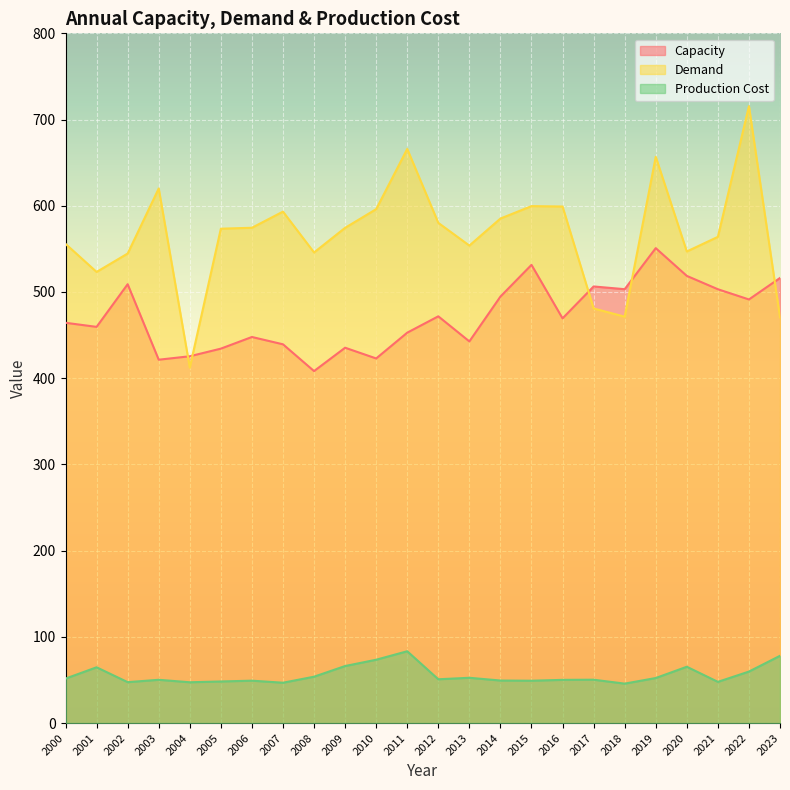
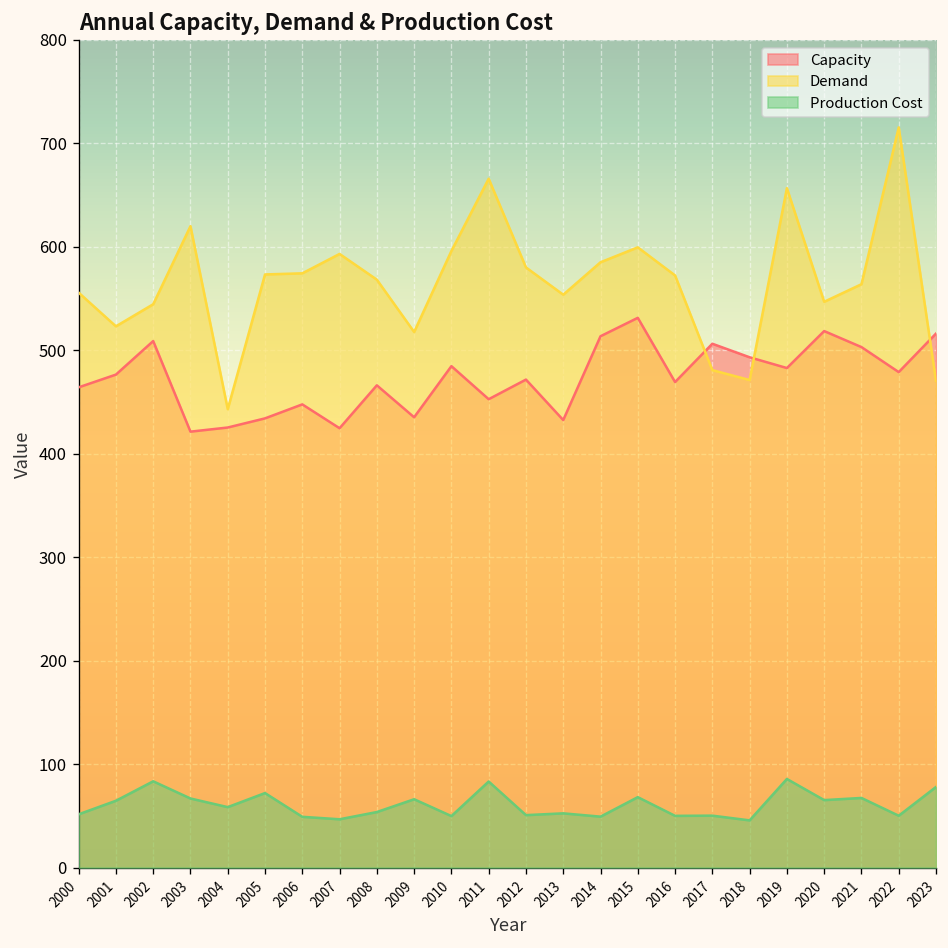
  {
    "Capacity": {
      "2000": 460,
-     "2001": 460,
+     "2001": 480,
      "2002": 510,
      "2003": 420,
      "2004": 430,
      "2005": 430,
      "2006": 450,
-     "2007": 440,
-     "2008": 410,
+     "2007": 420,
+     "2008": 470,
      "2009": 440,
-     "2010": 420,
+     "2010": 480,
      "2011": 450,
      "2012": 470,
-     "2013": 440,
-     "2014": 490,
+     "2013": 430,
+     "2014": 510,
      "2015": 530,
      "2016": 470,
      "2017": 510,
-     "2018": 500,
-     "2019": 550,
+     "2018": 490,
+     "2019": 480,
      "2020": 520,
      "2021": 500,
-     "2022": 490,
+     "2022": 480,
      "2023": 520
    },
    "Demand": {
      "2000": 560,
      "2001": 520,
      "2002": 540,
      "2003": 620,
-     "2004": 410,
+     "2004": 440,
      "2005": 570,
      "2006": 570,
      "2007": 590,
-     "2008": 550,
-     "2009": 570,
+     "2008": 570,
+     "2009": 520,
      "2010": 600,
      "2011": 670,
      "2012": 580,
      "2013": 550,
      "2014": 590,
      "2015": 600,
-     "2016": 600,
+     "2016": 570,
      "2017": 480,
      "2018": 470,
      "2019": 660,
      "2020": 550,
      "2021": 560,
      "2022": 720,
      "2023": 470
    },
    "Production Cost": {
      "2000": 50,
      "2001": 60,
-     "2002": 50,
-     "2003": 50,
-     "2004": 50,
-     "2005": 50,
+     "2002": 80,
+     "2003": 70,
+     "2004": 60,
+     "2005": 70,
      "2006": 50,
      "2007": 50,
      "2008": 50,
      "2009": 70,
-     "2010": 70,
+     "2010": 50,
      "2011": 80,
      "2012": 50,
      "2013": 50,
      "2014": 50,
-     "2015": 50,
+     "2015": 70,
      "2016": 50,
      "2017": 50,
      "2018": 50,
-     "2019": 50,
+     "2019": 90,
      "2020": 70,
-     "2021": 50,
-     "2022": 60,
+     "2021": 70,
+     "2022": 50,
      "2023": 80
    }
  }
